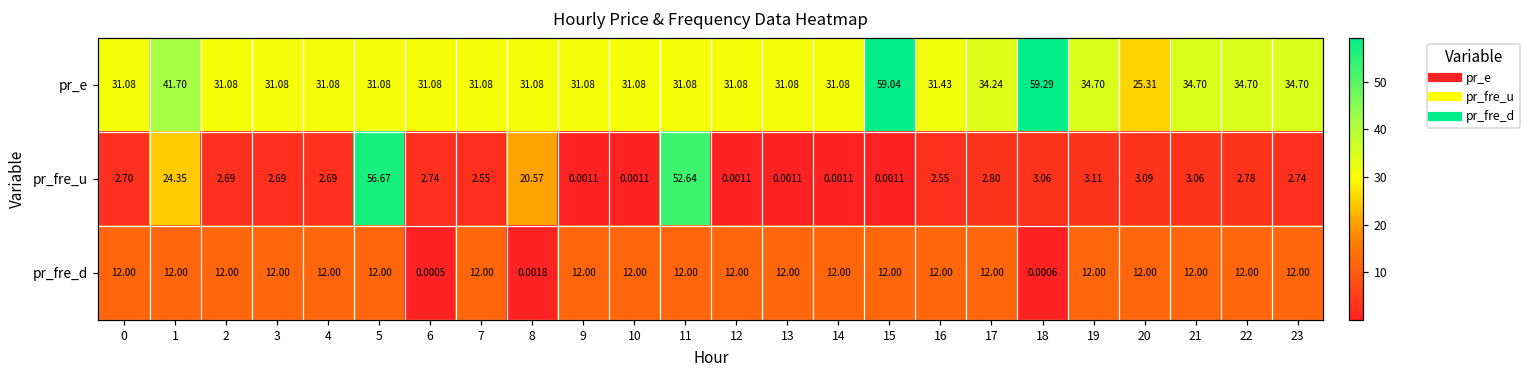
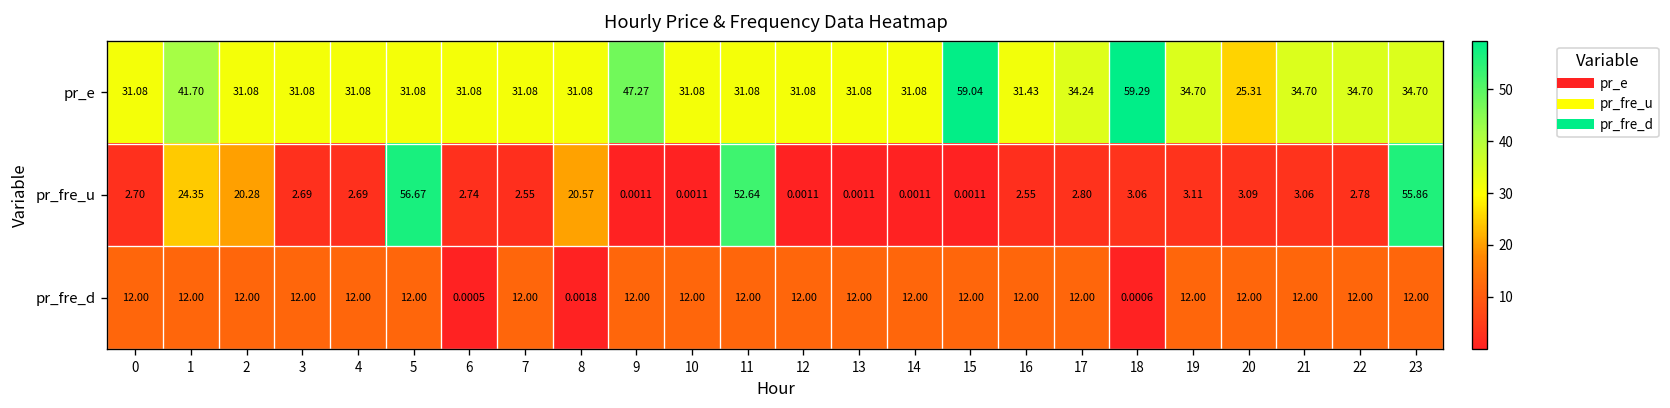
  {
    "pr_e": {
      "0": 31.08,
      "1": 41.70,
      "2": 31.08,
      "3": 31.08,
      "4": 31.08,
      "5": 31.08,
      "6": 31.08,
      "7": 31.08,
      "8": 31.08,
-     "9": 31.08,
+     "9": 47.27,
      "10": 31.08,
      "11": 31.08,
      "12": 31.08,
      "13": 31.08,
      "14": 31.08,
      "15": 59.04,
      "16": 31.43,
      "17": 34.24,
      "18": 59.29,
      "19": 34.70,
      "20": 25.31,
      "21": 34.70,
      "22": 34.70,
      "23": 34.70
    },
    "pr_fre_u": {
      "0": 2.70,
      "1": 24.35,
-     "2": 2.69,
+     "2": 20.28,
      "3": 2.69,
      "4": 2.69,
      "5": 56.67,
      "6": 2.74,
      "7": 2.55,
      "8": 20.57,
      "9": 0.0011,
      "10": 0.0011,
      "11": 52.64,
      "12": 0.0011,
      "13": 0.0011,
      "14": 0.0011,
      "15": 0.0011,
      "16": 2.55,
      "17": 2.80,
      "18": 3.06,
      "19": 3.11,
      "20": 3.09,
      "21": 3.06,
      "22": 2.78,
-     "23": 2.74
+     "23": 55.86
    },
    "pr_fre_d": {
      "0": 12.00,
      "1": 12.00,
      "2": 12.00,
      "3": 12.00,
      "4": 12.00,
      "5": 12.00,
      "6": 0.0005,
      "7": 12.00,
      "8": 0.0018,
      "9": 12.00,
      "10": 12.00,
      "11": 12.00,
      "12": 12.00,
      "13": 12.00,
      "14": 12.00,
      "15": 12.00,
      "16": 12.00,
      "17": 12.00,
      "18": 0.0006,
      "19": 12.00,
      "20": 12.00,
      "21": 12.00,
      "22": 12.00,
      "23": 12.00
    }
  }
